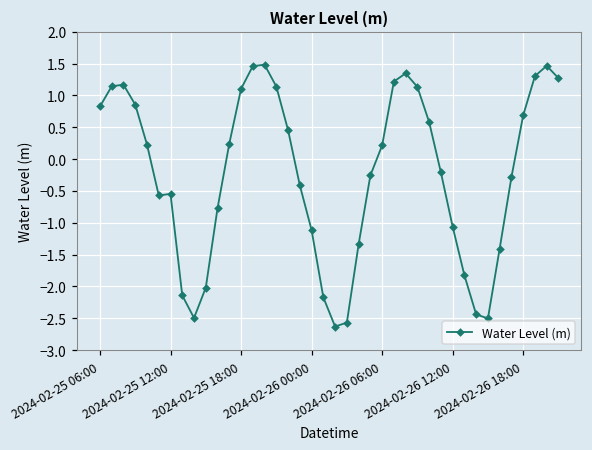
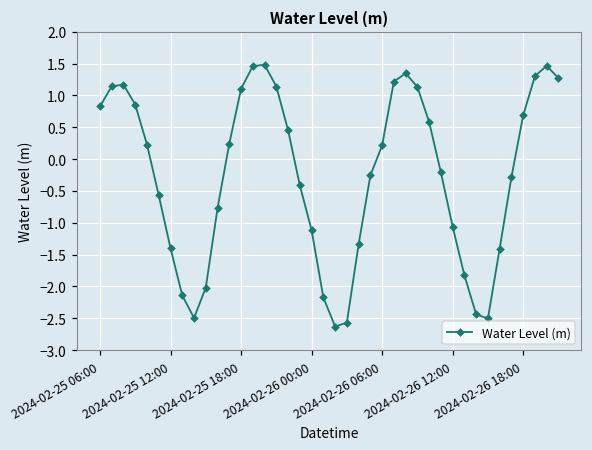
  {
    "2024-02-25 06:00": 0.8,
-   "2024-02-25 12:00": -0.5,
+   "2024-02-25 12:00": -1.4,
    "2024-02-25 18:00": 1.1,
    "2024-02-26 00:00": -1.1,
    "2024-02-26 06:00": 0.2,
    "2024-02-26 12:00": -1.1,
    "2024-02-26 18:00": 0.7
  }
